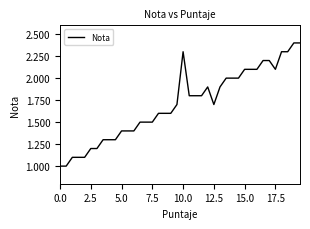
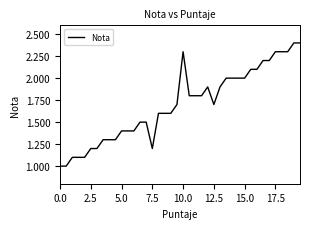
  {
    "0.0": 1.0,
    "2.5": 1.2,
    "5.0": 1.4,
-   "7.5": 1.5,
+   "7.5": 1.2,
    "10.0": 2.3,
    "12.5": 1.7,
-   "15.0": 2.1,
-   "17.5": 2.1
+   "15.0": 2.0,
+   "17.5": 2.3
  }
